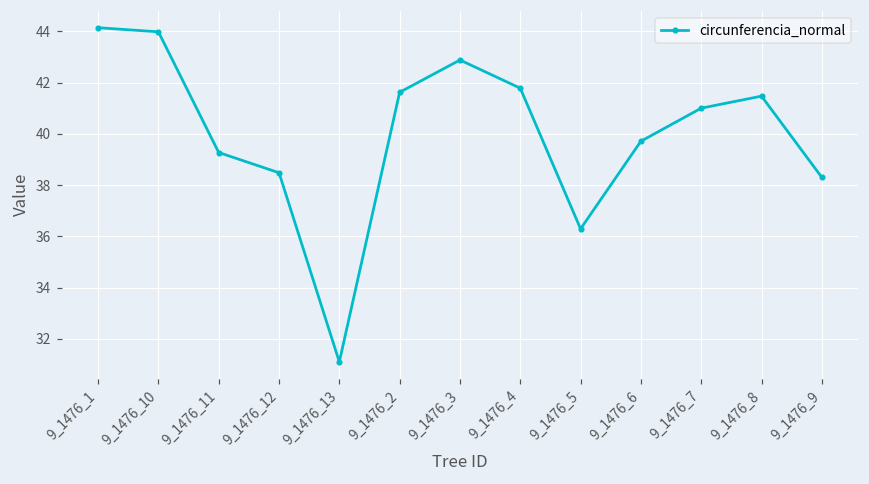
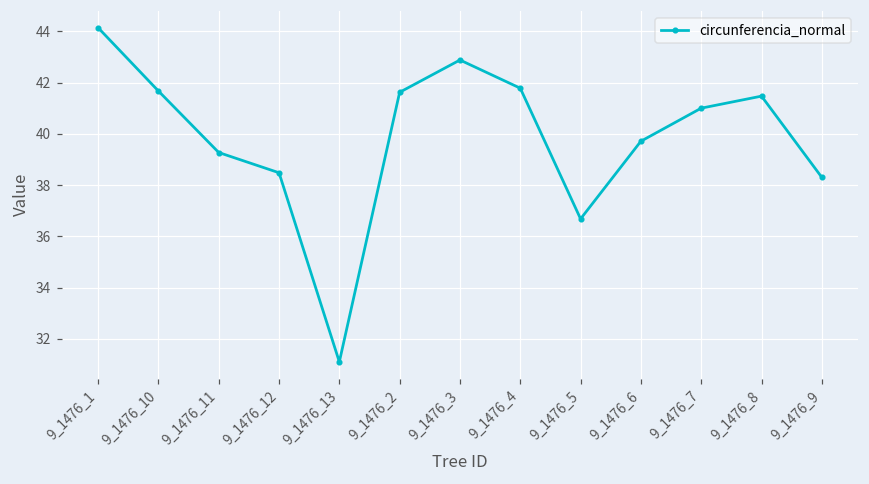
  {
    "9_1476_1": 44.1,
-   "9_1476_10": 44.0,
+   "9_1476_10": 41.7,
    "9_1476_11": 39.3,
    "9_1476_12": 38.5,
    "9_1476_13": 31.1,
    "9_1476_2": 41.6,
    "9_1476_3": 42.9,
    "9_1476_4": 41.8,
-   "9_1476_5": 36.3,
+   "9_1476_5": 36.7,
    "9_1476_6": 39.7,
    "9_1476_7": 41.0,
    "9_1476_8": 41.5,
    "9_1476_9": 38.3
  }
